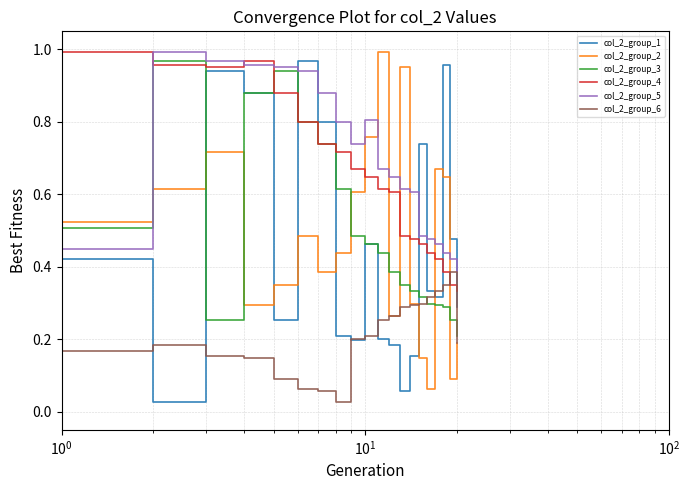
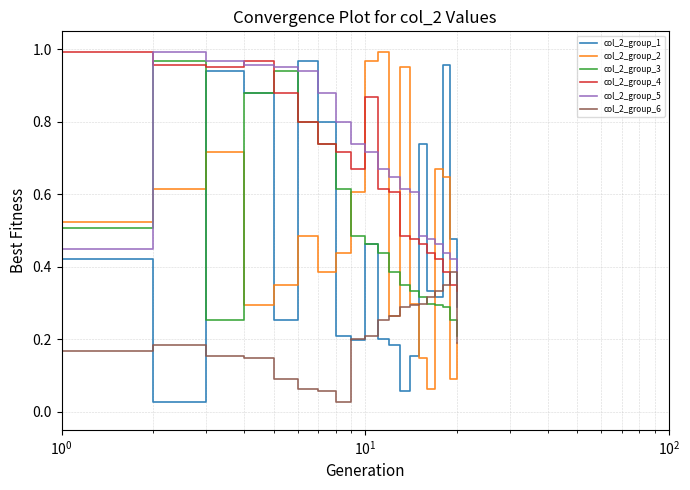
  {
    "col_2_group_1": {
      "10^0": 0.42
    },
    "col_2_group_2": {
      "10^0": 0.52,
-     "10^1": 0.76
+     "10^1": 0.97
    },
    "col_2_group_3": {
      "10^0": 0.51
    },
    "col_2_group_4": {
      "10^0": 0.99,
-     "10^1": 0.65
+     "10^1": 0.87
    },
    "col_2_group_5": {
      "10^0": 0.45,
-     "10^1": 0.80
+     "10^1": 0.72
    },
    "col_2_group_6": {
      "10^0": 0.17,
      "10^1": 0.21
    }
  }
